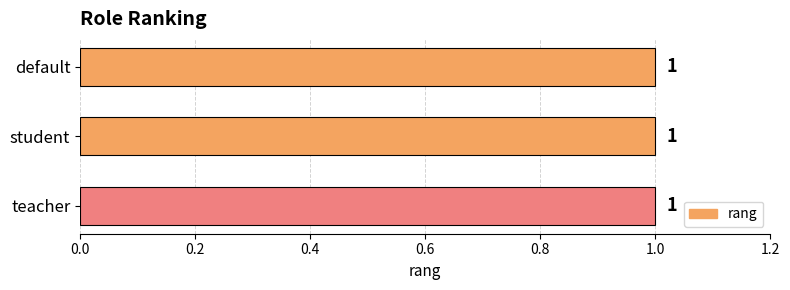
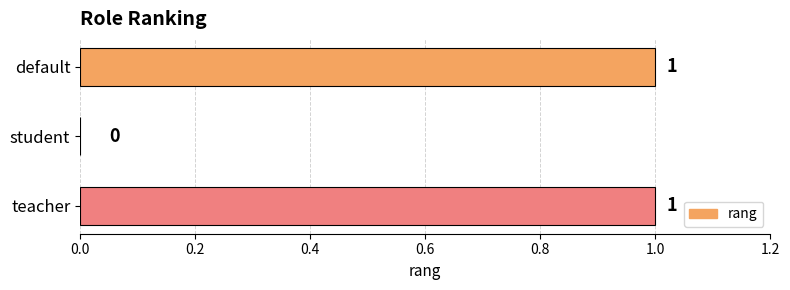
  {
    "default": 1,
-   "student": 1,
+   "student": 0,
    "teacher": 1
  }
